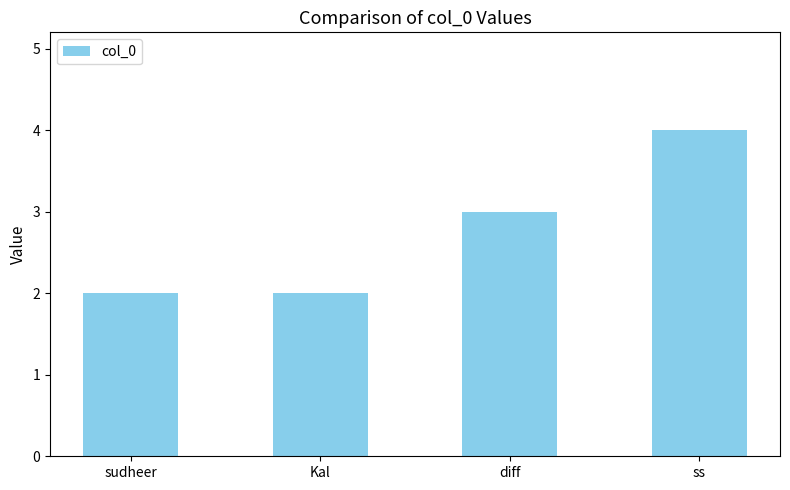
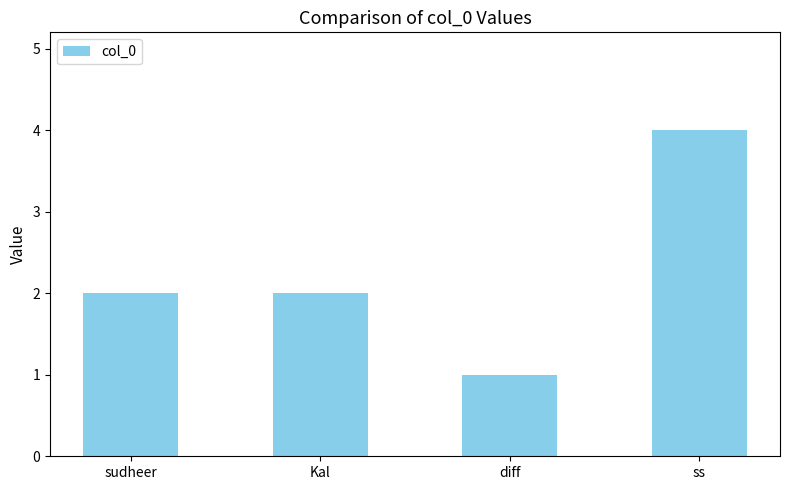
  {
    "sudheer": 2,
    "Kal": 2,
-   "diff": 3,
+   "diff": 1,
    "ss": 4
  }
